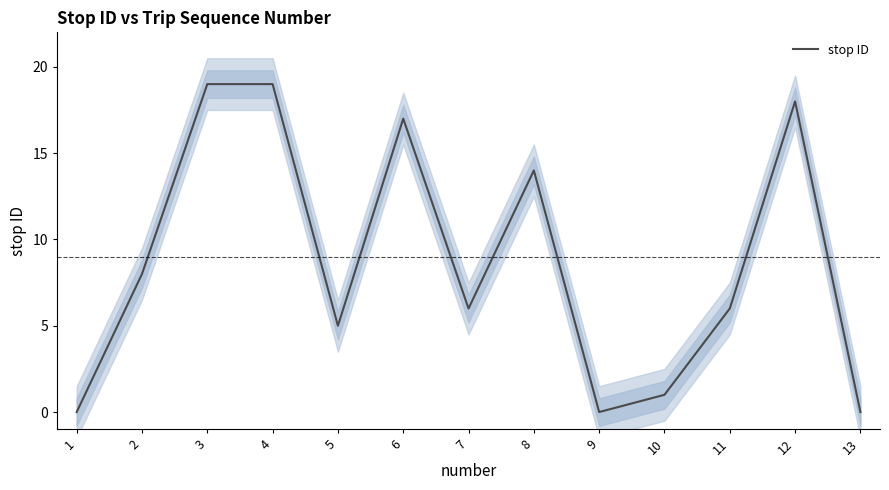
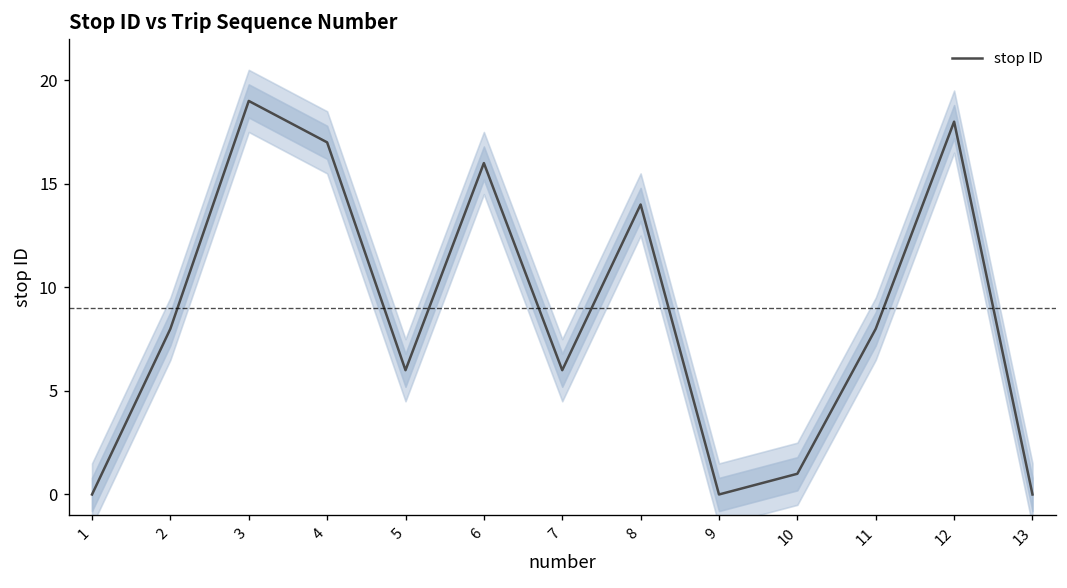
  {
    "stop ID": {
      "1": 0,
      "2": 8,
      "3": 19,
-     "4": 19,
-     "5": 5,
-     "6": 17,
+     "4": 17,
+     "5": 6,
+     "6": 16,
      "7": 6,
      "8": 14,
      "9": 0,
      "10": 1,
-     "11": 6,
+     "11": 8,
      "12": 18,
      "13": 0
    }
  }
